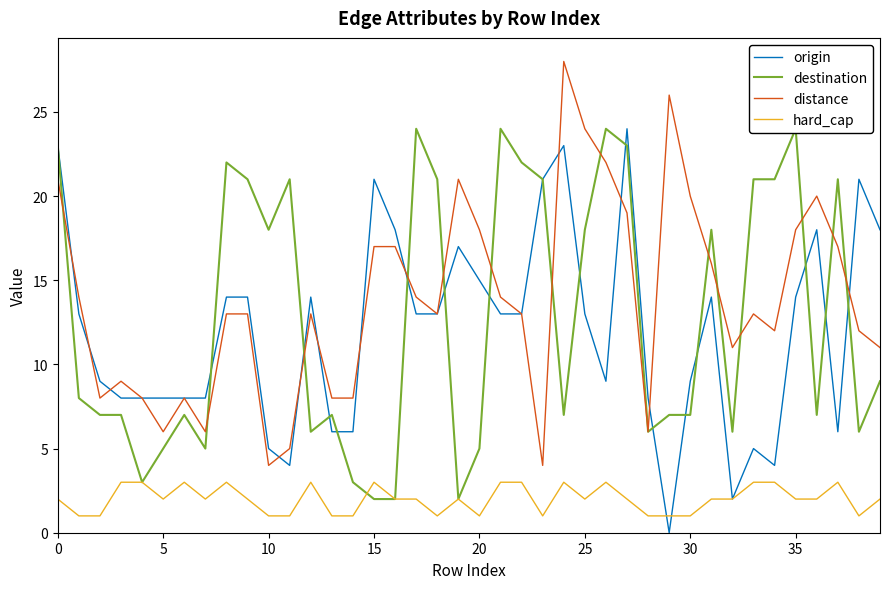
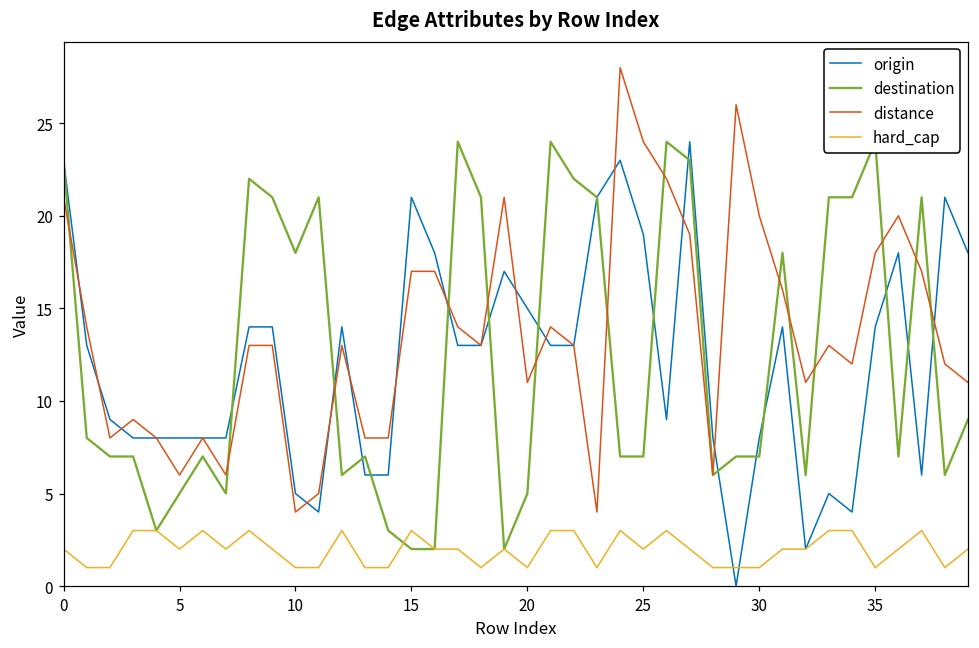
  {
    "origin": {
      "5": 8,
      "10": 5,
      "15": 21,
      "20": 15,
-     "25": 13,
-     "30": 9,
+     "25": 19,
+     "30": 8,
      "35": 14
    },
    "destination": {
      "5": 5,
      "10": 18,
      "15": 2,
      "20": 5,
-     "25": 18,
+     "25": 7,
      "30": 7
    },
    "distance": {
      "0": 21,
      "5": 6,
      "10": 4,
      "15": 17,
-     "20": 18,
+     "20": 11,
      "25": 24,
      "30": 20,
      "35": 18
    },
    "hard_cap": {
      "0": 2,
      "5": 2,
      "10": 1,
      "15": 3,
      "20": 1,
      "25": 2,
      "30": 1,
-     "35": 2
+     "35": 1
    }
  }
